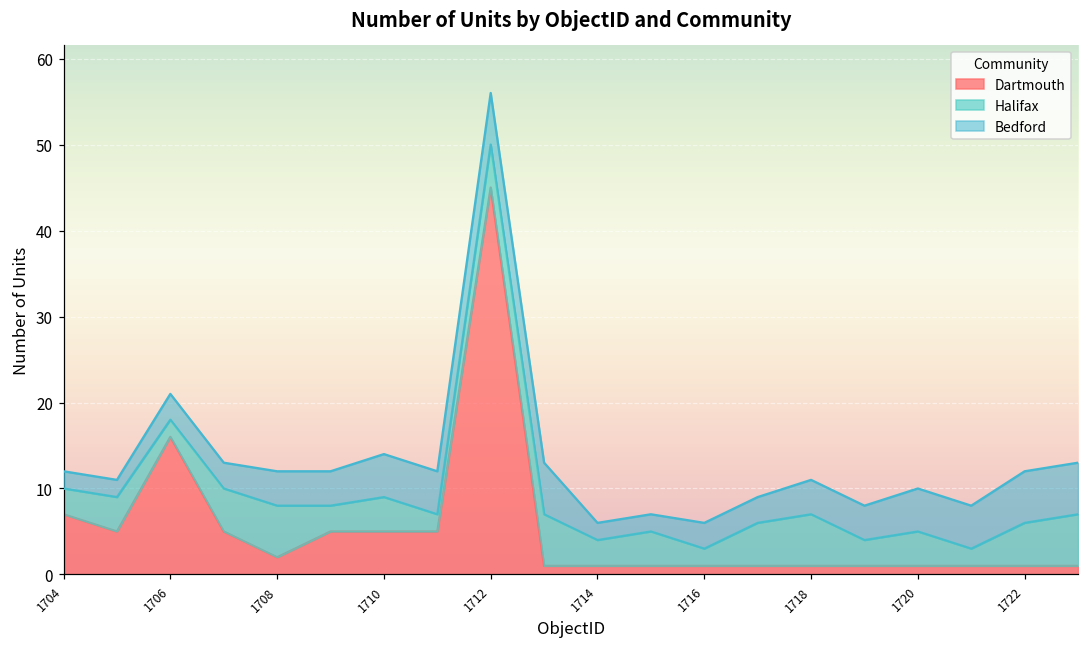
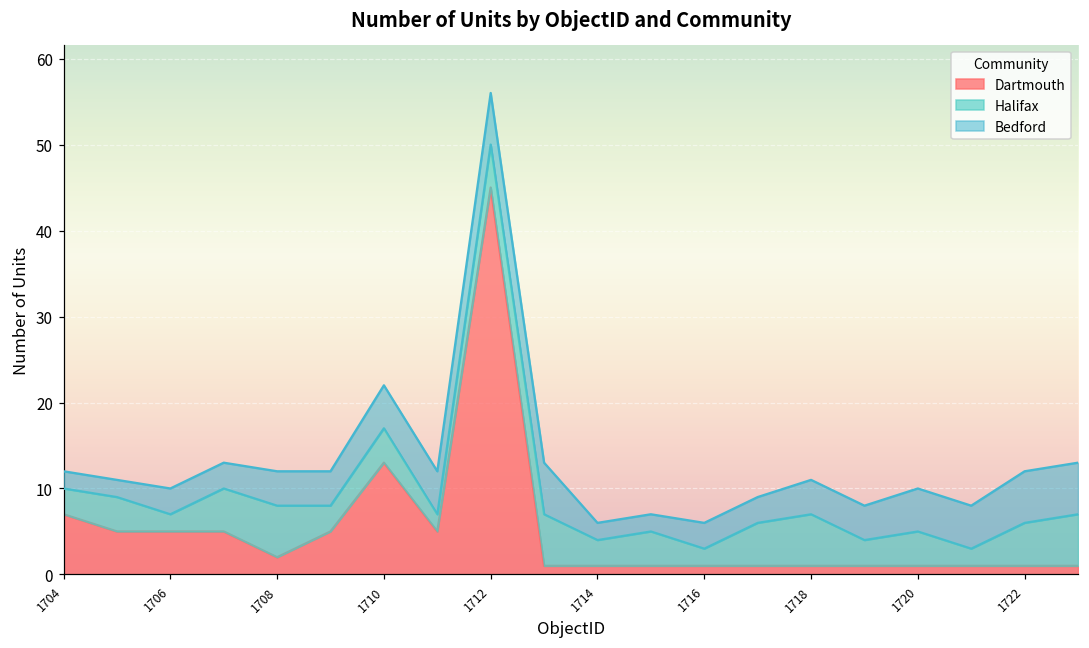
  {
    "Dartmouth": {
      "1704": 7,
-     "1706": 16,
+     "1706": 5,
      "1708": 2,
-     "1710": 5,
+     "1710": 13,
      "1712": 45,
      "1714": 1,
      "1716": 1,
      "1718": 1,
      "1720": 1,
      "1722": 1
    }
  }
